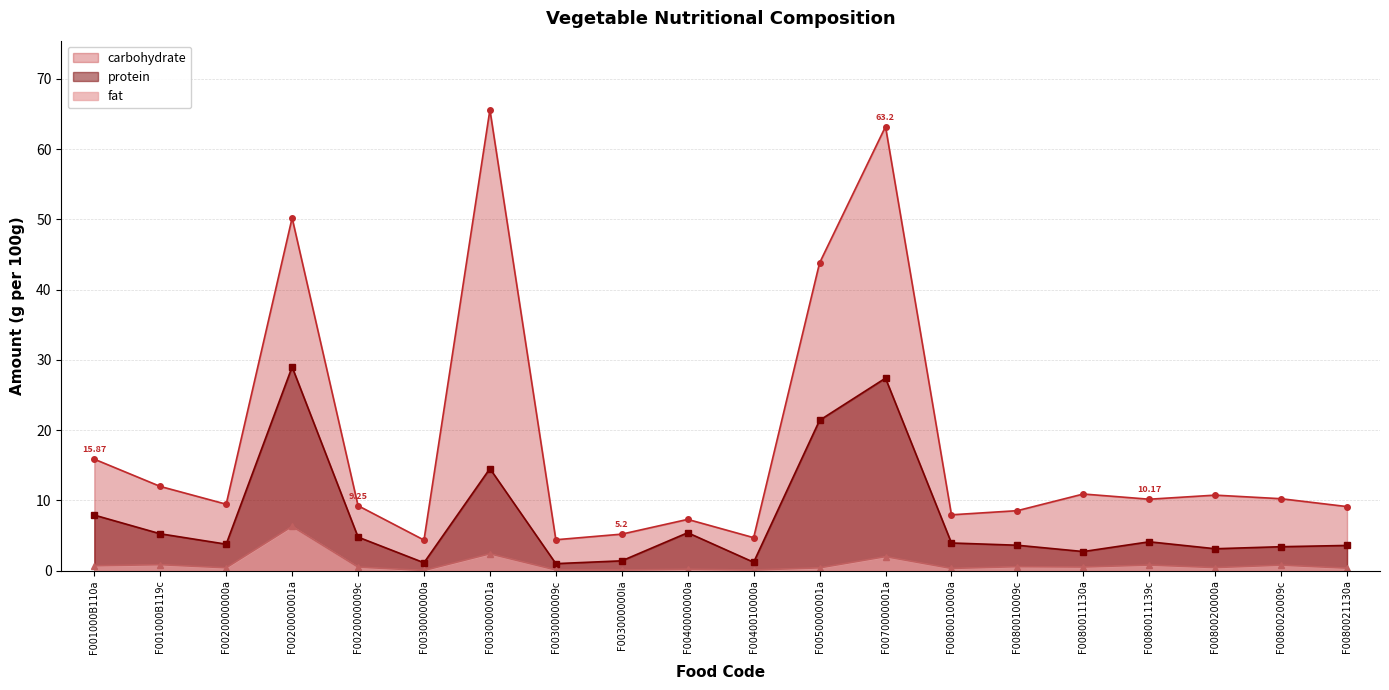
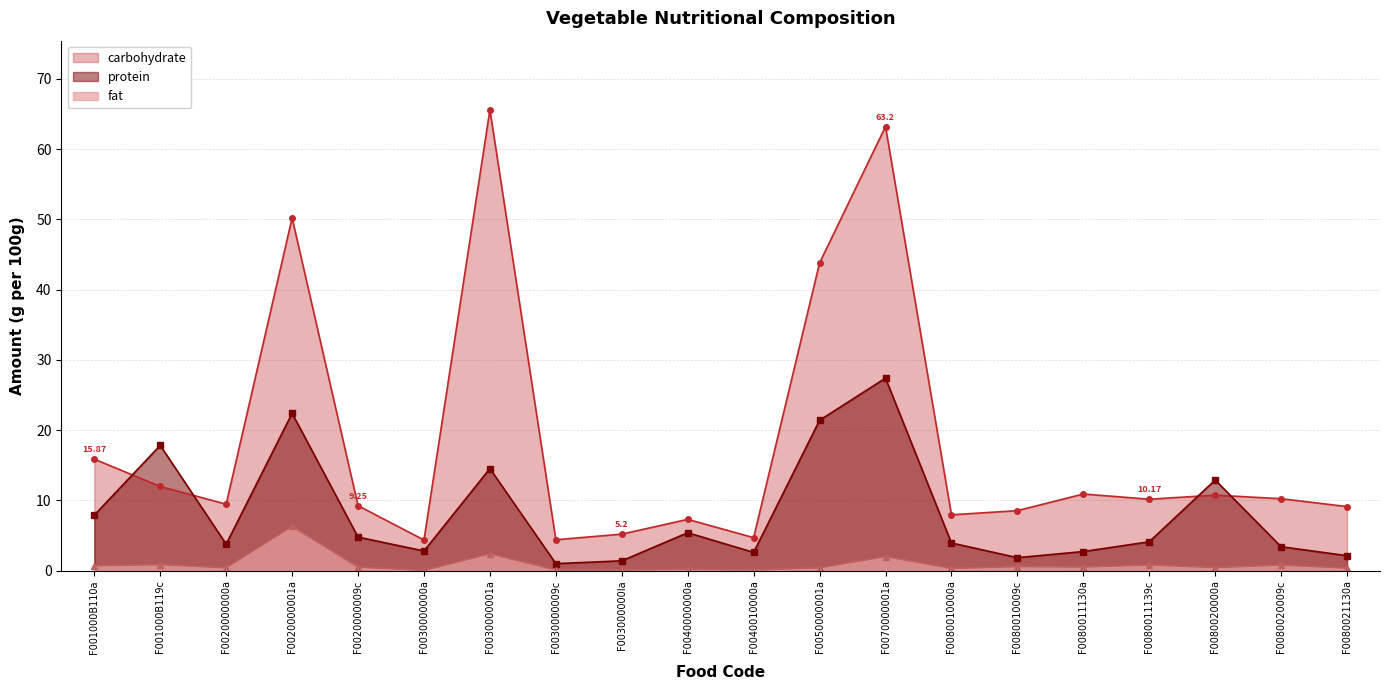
  {
    "protein": {
      "F001000B110a": 8,
-     "F001000B119c": 5,
+     "F001000B119c": 18,
      "F0020000000a": 4,
-     "F0020000001a": 29,
+     "F0020000001a": 22,
      "F0020000009c": 5,
-     "F0030000000a": 1,
+     "F0030000000a": 3,
      "F0030000001a": 15,
      "F0030000009c": 1,
      "F003000000Ia": 1,
      "F0040000000a": 5,
-     "F0040010000a": 1,
+     "F0040010000a": 3,
      "F0050000001a": 21,
      "F0070000001a": 27,
      "F0080010000a": 4,
-     "F0080010009c": 4,
+     "F0080010009c": 2,
      "F0080011130a": 3,
      "F0080011139c": 4,
-     "F0080020000a": 3,
+     "F0080020000a": 13,
      "F0080020009c": 3,
-     "F0080021130a": 4
+     "F0080021130a": 2
    }
  }
